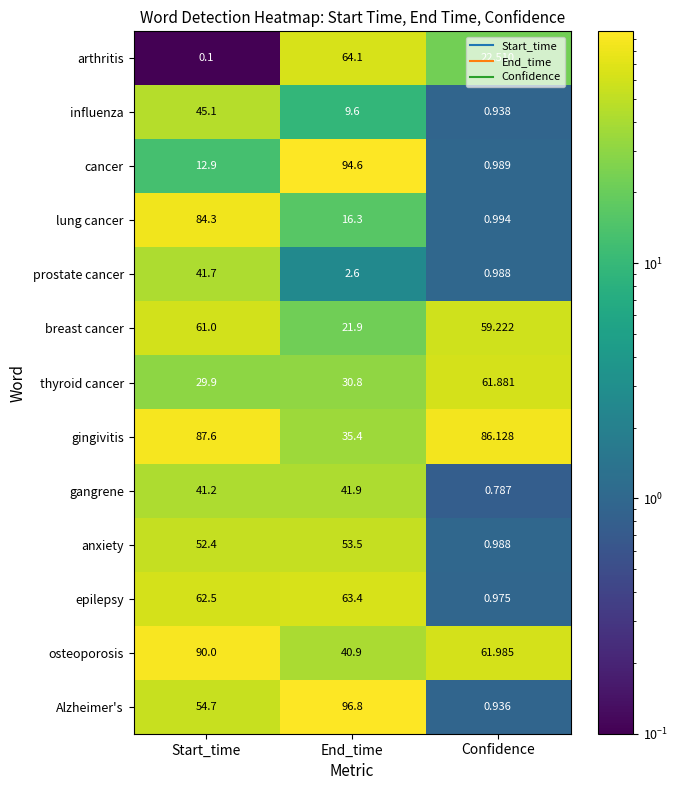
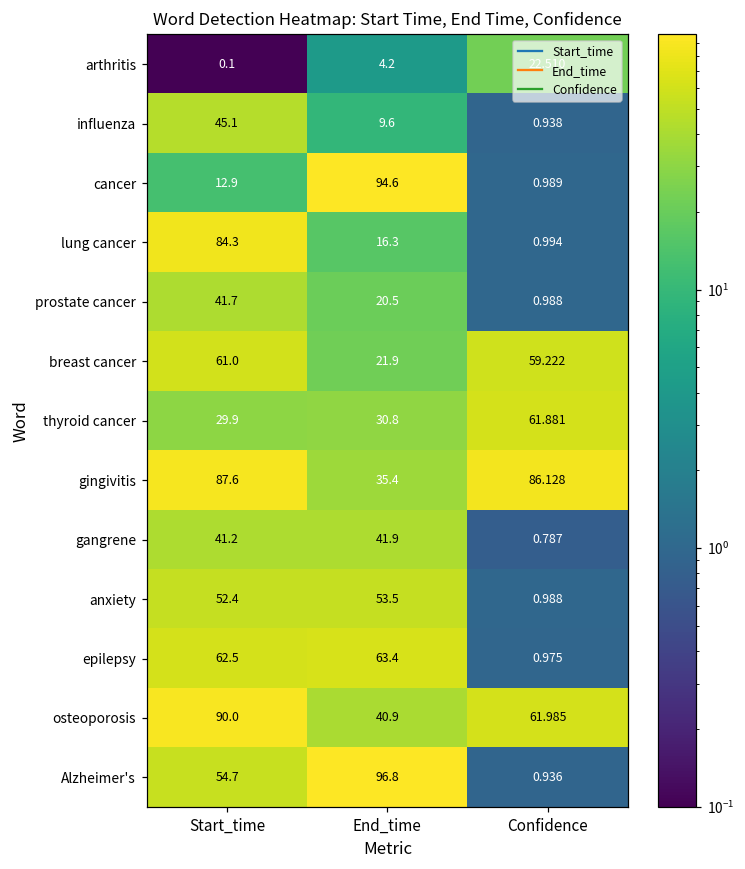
  {
    "arthritis": {
      "Start_time": 0.1,
-     "End_time": 64.1
+     "End_time": 4.2
    },
    "influenza": {
      "Start_time": 45.1,
      "End_time": 9.6,
      "Confidence": 0.938
    },
    "cancer": {
      "Start_time": 12.9,
      "End_time": 94.6,
      "Confidence": 0.989
    },
    "lung cancer": {
      "Start_time": 84.3,
      "End_time": 16.3,
      "Confidence": 0.994
    },
    "prostate cancer": {
      "Start_time": 41.7,
-     "End_time": 2.6,
+     "End_time": 20.5,
      "Confidence": 0.988
    },
    "breast cancer": {
      "Start_time": 61.0,
      "End_time": 21.9,
      "Confidence": 59.222
    },
    "thyroid cancer": {
      "Start_time": 29.9,
      "End_time": 30.8,
      "Confidence": 61.881
    },
    "gingivitis": {
      "Start_time": 87.6,
      "End_time": 35.4,
      "Confidence": 86.128
    },
    "gangrene": {
      "Start_time": 41.2,
      "End_time": 41.9,
      "Confidence": 0.787
    },
    "anxiety": {
      "Start_time": 52.4,
      "End_time": 53.5,
      "Confidence": 0.988
    },
    "epilepsy": {
      "Start_time": 62.5,
      "End_time": 63.4,
      "Confidence": 0.975
    },
    "osteoporosis": {
      "Start_time": 90.0,
      "End_time": 40.9,
      "Confidence": 61.985
    },
    "Alzheimer's": {
      "Start_time": 54.7,
      "End_time": 96.8,
      "Confidence": 0.936
    }
  }
